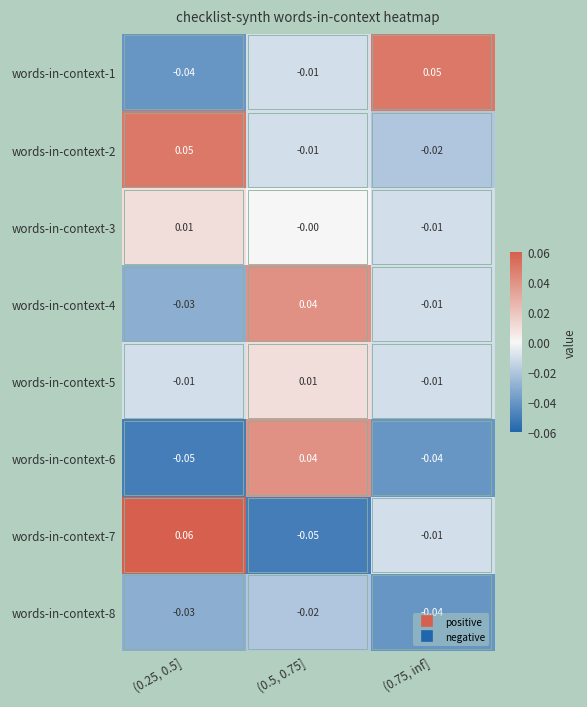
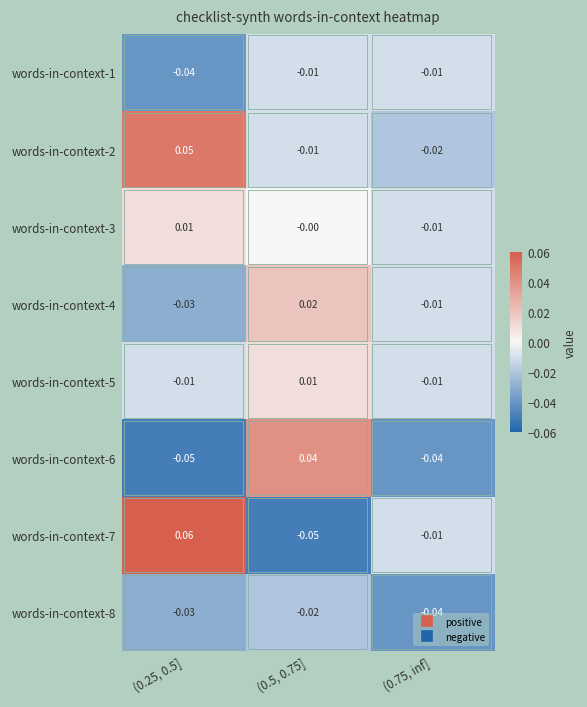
  {
    "words-in-context-1": {
      "(0.25, 0.5]": -0.04,
      "(0.5, 0.75]": -0.01,
-     "(0.75, inf]": 0.05
+     "(0.75, inf]": -0.01
    },
    "words-in-context-2": {
      "(0.25, 0.5]": 0.05,
      "(0.5, 0.75]": -0.01,
      "(0.75, inf]": -0.02
    },
    "words-in-context-3": {
      "(0.25, 0.5]": 0.01,
      "(0.5, 0.75]": -0.00,
      "(0.75, inf]": -0.01
    },
    "words-in-context-4": {
      "(0.25, 0.5]": -0.03,
-     "(0.5, 0.75]": 0.04,
+     "(0.5, 0.75]": 0.02,
      "(0.75, inf]": -0.01
    },
    "words-in-context-5": {
      "(0.25, 0.5]": -0.01,
      "(0.5, 0.75]": 0.01,
      "(0.75, inf]": -0.01
    },
    "words-in-context-6": {
      "(0.25, 0.5]": -0.05,
      "(0.5, 0.75]": 0.04,
      "(0.75, inf]": -0.04
    },
    "words-in-context-7": {
      "(0.25, 0.5]": 0.06,
      "(0.5, 0.75]": -0.05,
      "(0.75, inf]": -0.01
    },
    "words-in-context-8": {
      "(0.25, 0.5]": -0.03,
      "(0.5, 0.75]": -0.02
    }
  }
